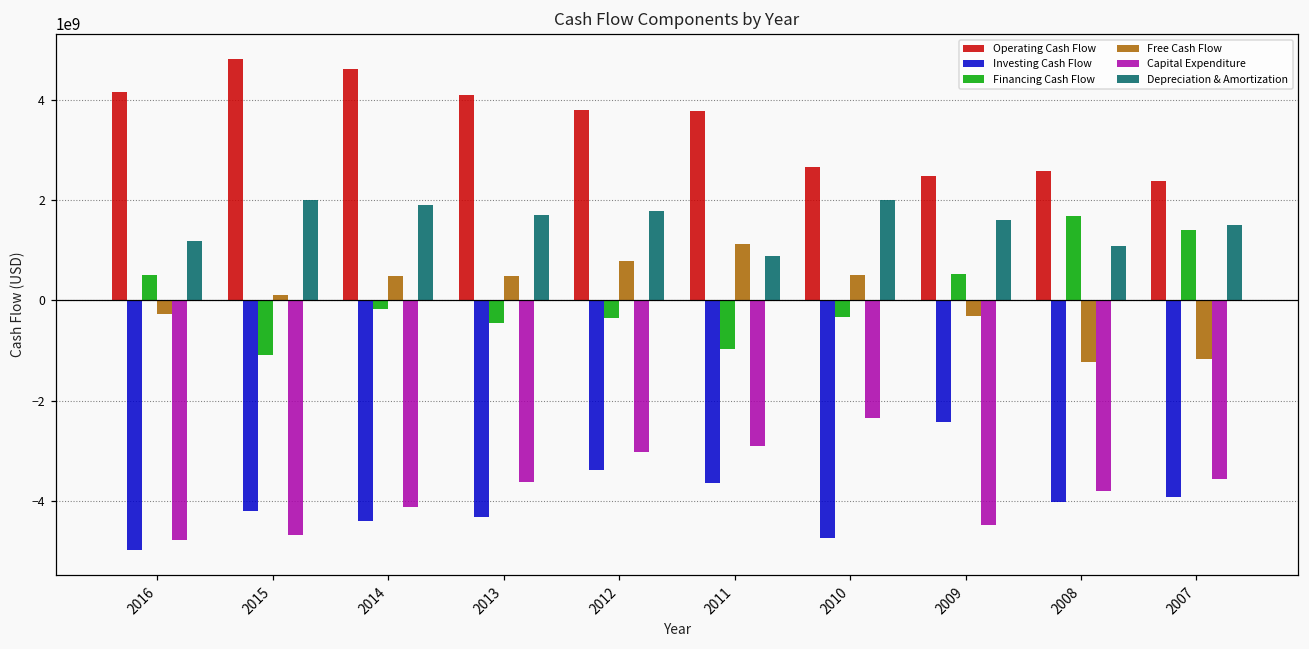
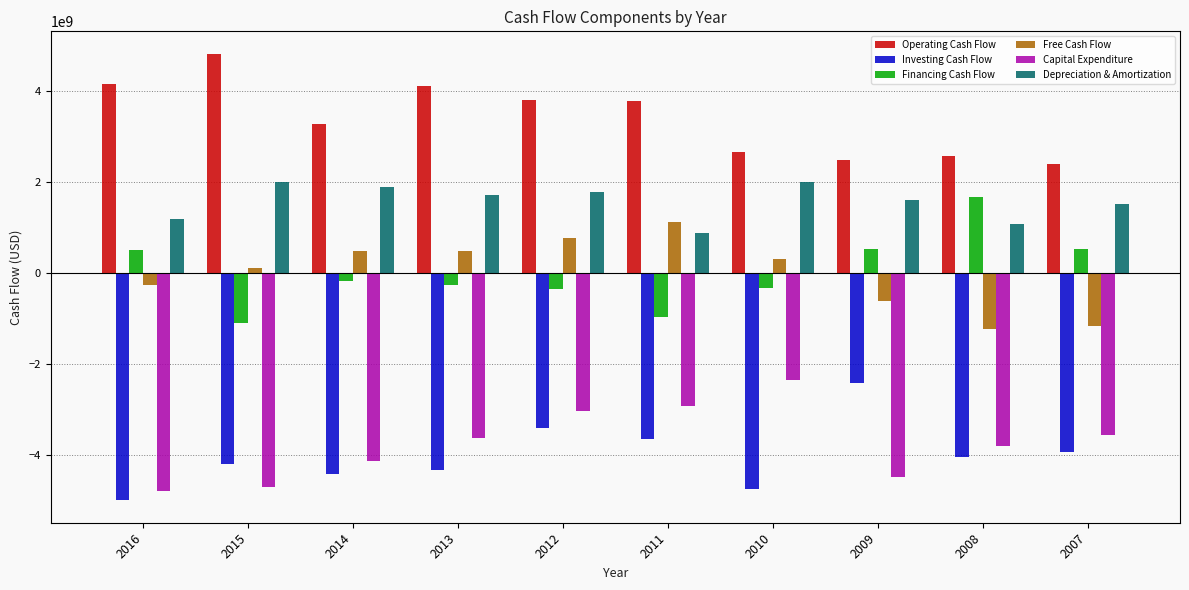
  {
    "Operating Cash Flow": {
      "2016": 4200000000,
      "2015": 4800000000,
-     "2014": 4600000000,
+     "2014": 3300000000,
      "2013": 4100000000,
      "2012": 3800000000,
      "2011": 3800000000,
      "2010": 2700000000,
      "2009": 2500000000,
      "2008": 2600000000,
      "2007": 2400000000
    },
    "Investing Cash Flow": {
      "2016": -5000000000,
      "2015": -4200000000,
      "2014": -4400000000,
      "2013": -4300000000,
      "2012": -3400000000,
      "2011": -3600000000,
      "2010": -4700000000,
      "2009": -2400000000,
      "2008": -4000000000,
      "2007": -3900000000
    },
    "Financing Cash Flow": {
      "2016": 500000000,
      "2015": -1100000000,
      "2014": -200000000,
-     "2013": -400000000,
+     "2013": -300000000,
      "2012": -400000000,
      "2011": -1000000000,
      "2010": -300000000,
      "2009": 500000000,
      "2008": 1700000000,
-     "2007": 1400000000
+     "2007": 500000000
    },
    "Free Cash Flow": {
      "2016": -300000000,
      "2015": 100000000,
      "2014": 500000000,
      "2013": 500000000,
      "2012": 800000000,
      "2011": 1100000000,
-     "2010": 500000000,
-     "2009": -300000000,
+     "2010": 300000000,
+     "2009": -600000000,
      "2008": -1200000000,
      "2007": -1200000000
    },
    "Capital Expenditure": {
      "2016": -4800000000,
      "2015": -4700000000,
      "2014": -4100000000,
      "2013": -3600000000,
      "2012": -3000000000,
      "2011": -2900000000,
      "2010": -2300000000,
      "2009": -4500000000,
      "2008": -3800000000,
      "2007": -3600000000
    },
    "Depreciation & Amortization": {
      "2016": 1200000000,
      "2015": 2000000000,
      "2014": 1900000000,
      "2013": 1700000000,
      "2012": 1800000000,
      "2011": 900000000,
      "2010": 2000000000,
      "2009": 1600000000,
      "2008": 1100000000,
      "2007": 1500000000
    }
  }
